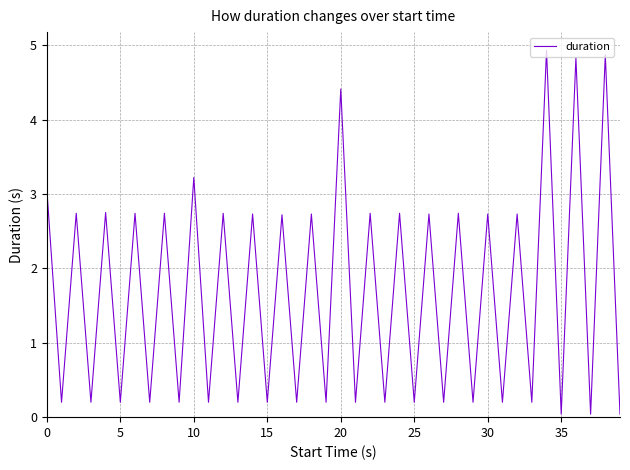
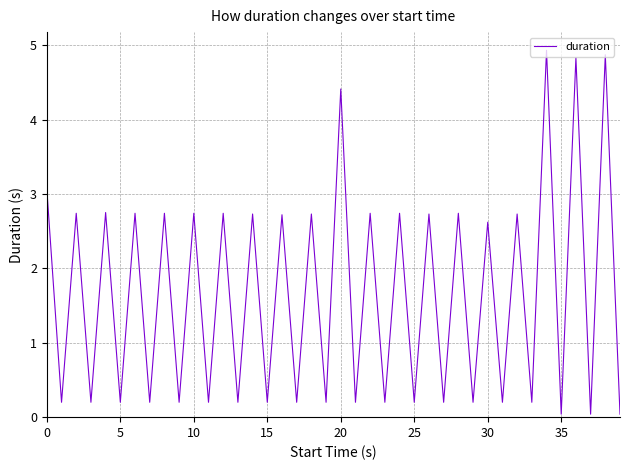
  {
    "0": 3.1,
    "5": 0.2,
-   "10": 3.2,
+   "10": 2.7,
    "15": 0.2,
    "20": 4.4,
    "25": 0.2,
-   "30": 2.7,
+   "30": 2.6,
    "35": 0.0
  }
